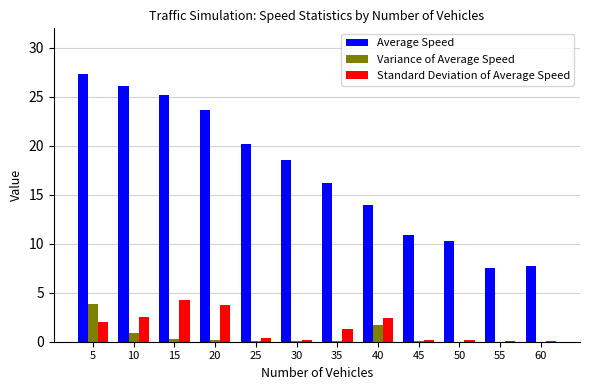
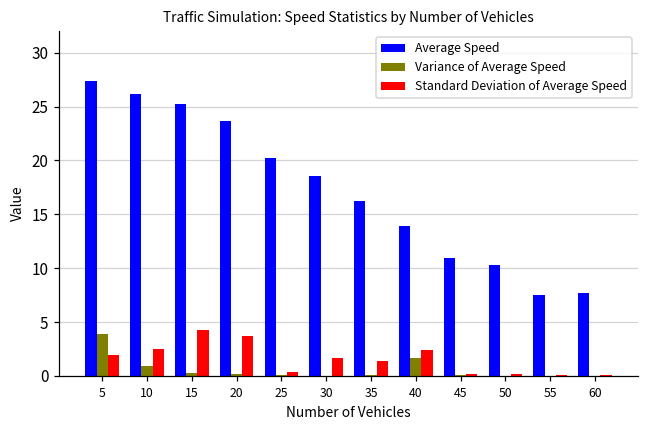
  {
    "Average Speed": {
      "5": 27,
      "10": 26,
      "15": 25,
      "20": 24,
      "25": 20,
      "30": 19,
      "35": 16,
      "40": 14,
      "45": 11,
      "50": 10,
      "55": 7,
      "60": 8
    },
    "Variance of Average Speed": {
      "5": 4,
      "10": 1,
      "15": 0,
      "40": 2
    },
    "Standard Deviation of Average Speed": {
      "5": 2,
      "10": 3,
      "15": 4,
      "20": 4,
      "25": 0,
-     "30": 0,
+     "30": 2,
      "35": 1,
      "40": 2
    }
  }
